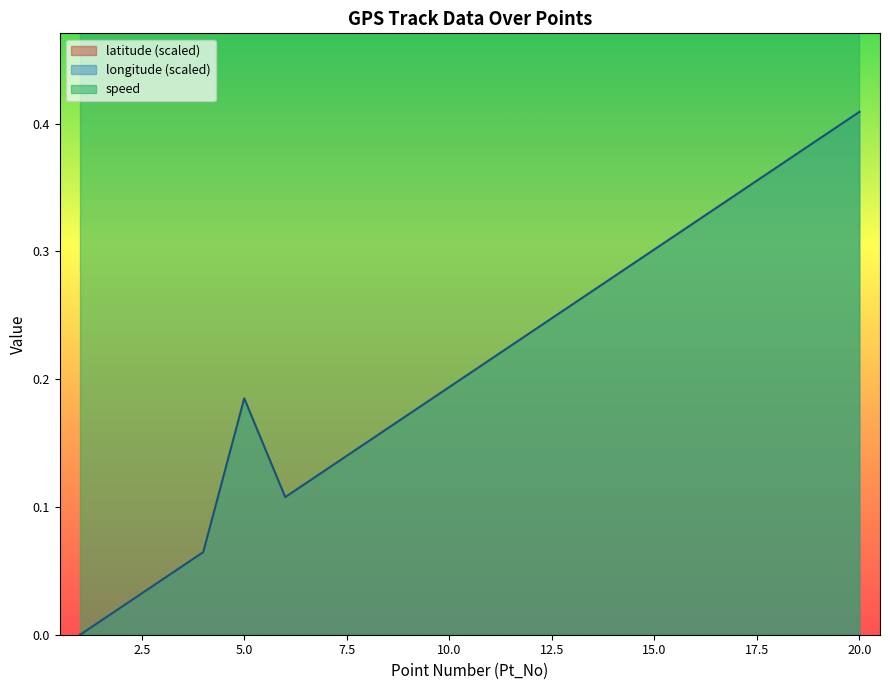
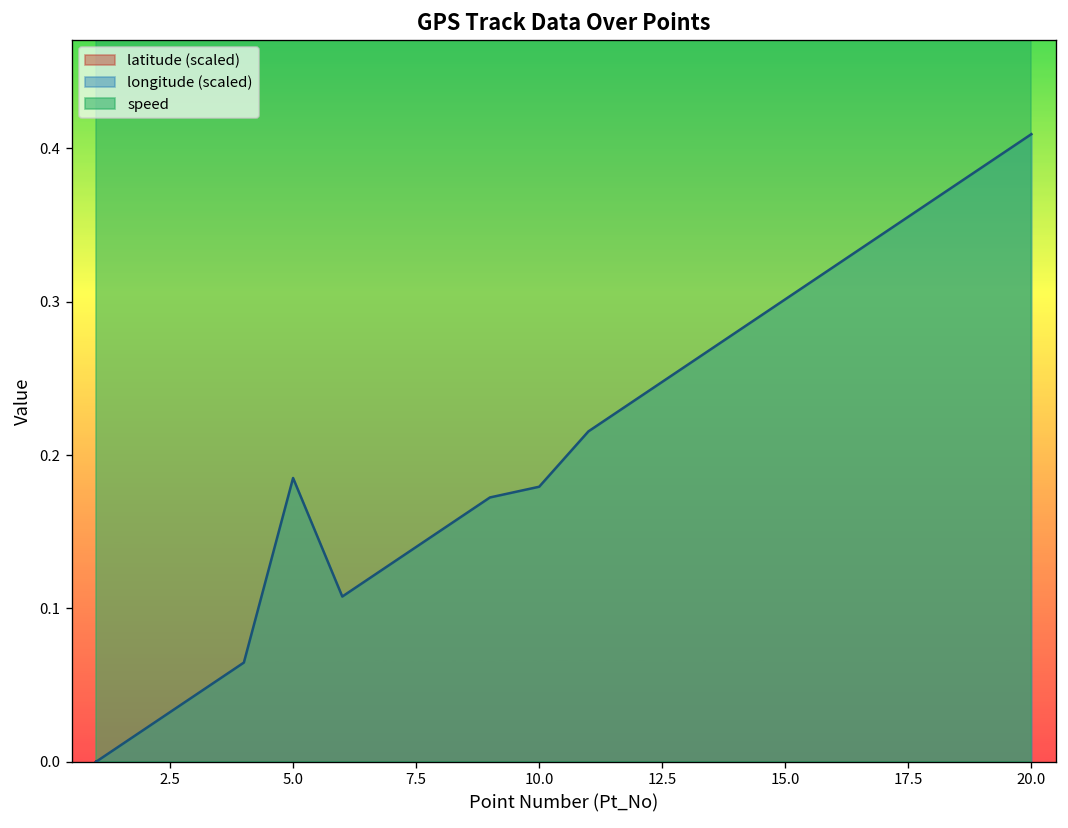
  {
    "longitude (scaled)": {
      "5.0": 0.185,
-     "10.0": 0.194,
+     "10.0": 0.179,
      "15.0": 0.302,
      "20.0": 0.409
    }
  }
